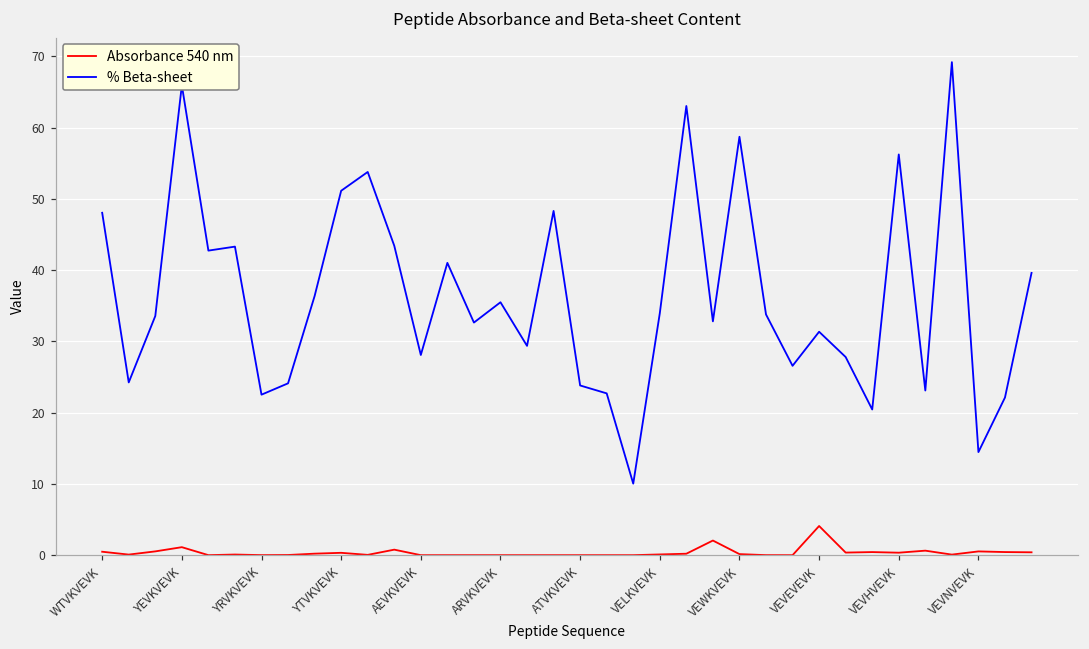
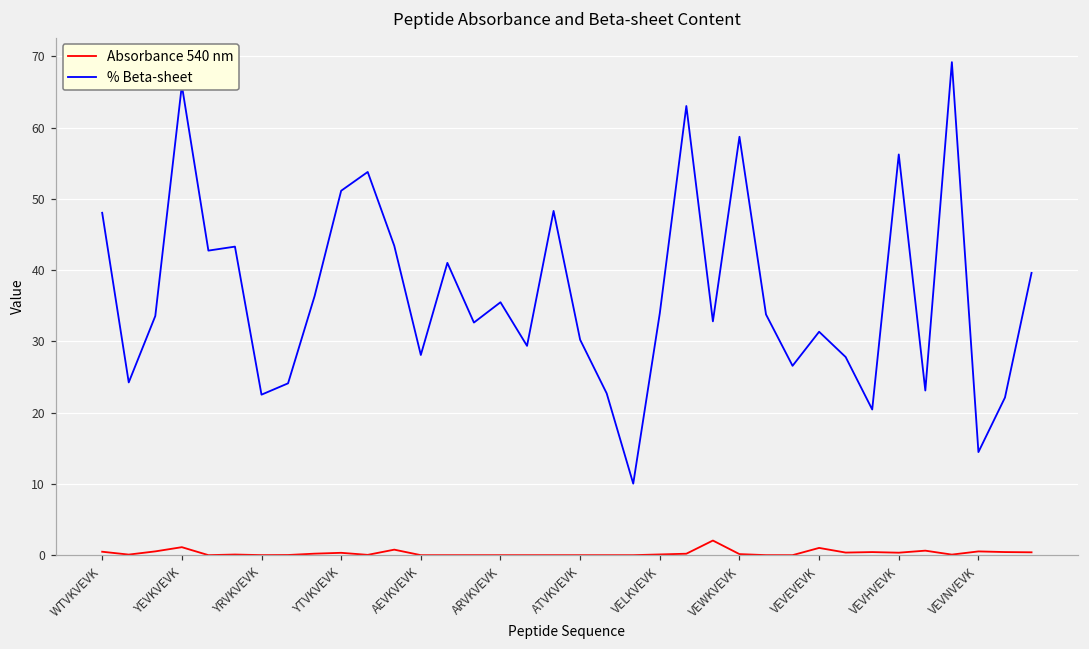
  {
    "Absorbance 540 nm": {
      "WTVKVEVK": 0,
      "YEVKVEVK": 1,
      "YRVKVEVK": 0,
      "YTVKVEVK": 0,
      "AEVKVEVK": 0,
      "ARVKVEVK": 0,
      "ATVKVEVK": 0,
      "VELKVEVK": 0,
      "VEWKVEVK": 0,
-     "VEVEVEVK": 4,
+     "VEVEVEVK": 1,
      "VEVHVEVK": 0,
      "VEVNVEVK": 1
    },
    "% Beta-sheet": {
      "WTVKVEVK": 48,
      "YRVKVEVK": 23,
      "YTVKVEVK": 51,
      "AEVKVEVK": 28,
      "ARVKVEVK": 36,
-     "ATVKVEVK": 24,
+     "ATVKVEVK": 30,
      "VELKVEVK": 34,
      "VEWKVEVK": 59,
      "VEVEVEVK": 31,
      "VEVHVEVK": 56,
      "VEVNVEVK": 14
    }
  }
